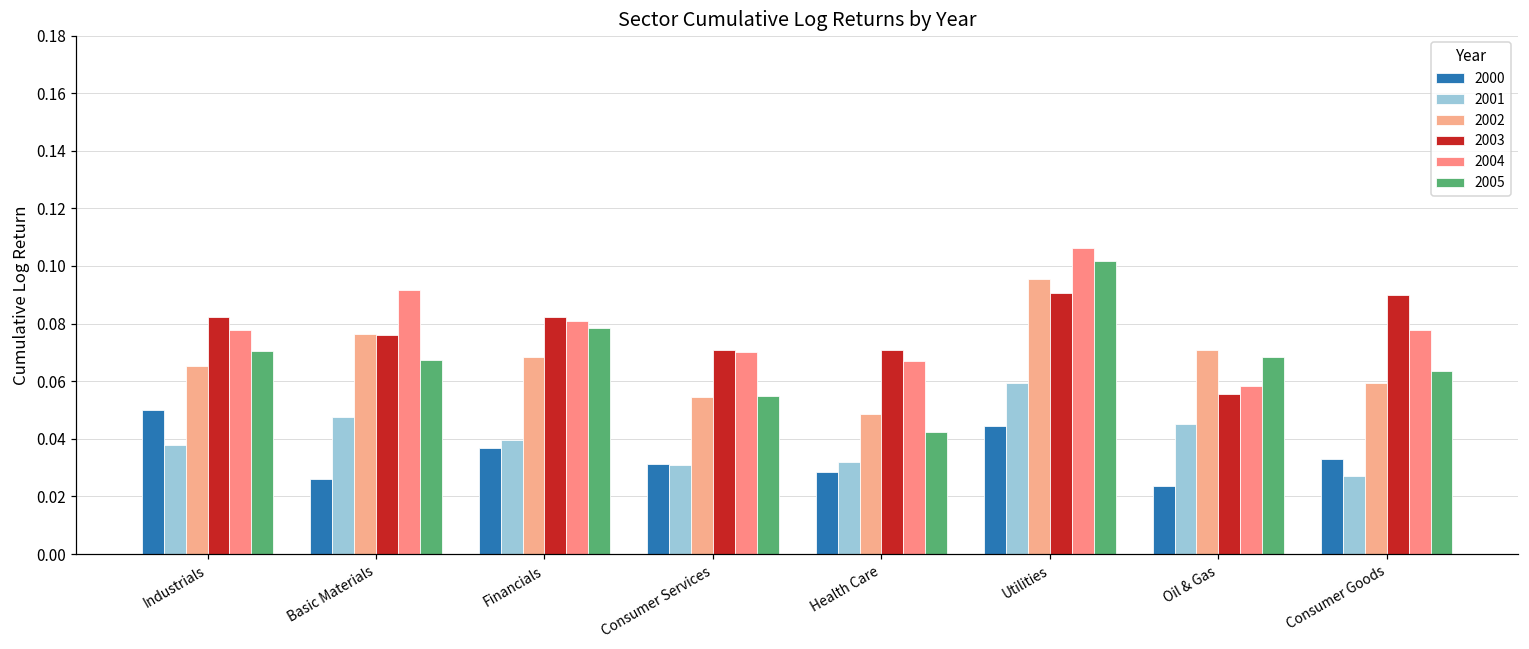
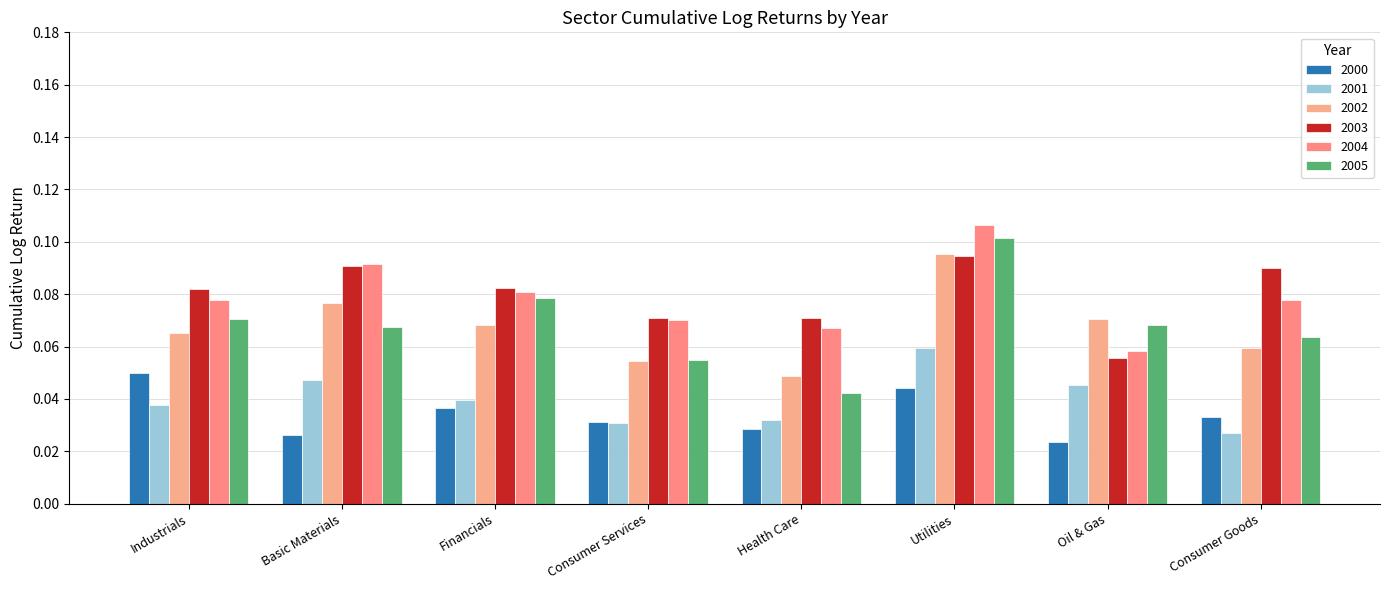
  {
    "2000": {
      "Industrials": 0.050,
      "Basic Materials": 0.026,
      "Financials": 0.037,
      "Consumer Services": 0.031,
      "Health Care": 0.028,
      "Utilities": 0.044,
      "Oil & Gas": 0.024,
      "Consumer Goods": 0.033
    },
    "2001": {
      "Industrials": 0.038,
      "Basic Materials": 0.047,
      "Financials": 0.040,
      "Consumer Services": 0.031,
      "Health Care": 0.032,
      "Utilities": 0.059,
      "Oil & Gas": 0.045,
      "Consumer Goods": 0.027
    },
    "2003": {
      "Industrials": 0.082,
-     "Basic Materials": 0.076,
+     "Basic Materials": 0.091,
      "Financials": 0.082,
      "Consumer Services": 0.071,
      "Health Care": 0.071,
-     "Utilities": 0.090,
+     "Utilities": 0.095,
      "Oil & Gas": 0.056,
      "Consumer Goods": 0.090
    },
    "2005": {
      "Industrials": 0.071,
      "Basic Materials": 0.067,
      "Financials": 0.078,
      "Consumer Services": 0.055,
      "Health Care": 0.042,
      "Utilities": 0.102,
      "Oil & Gas": 0.068,
      "Consumer Goods": 0.064
    }
  }
